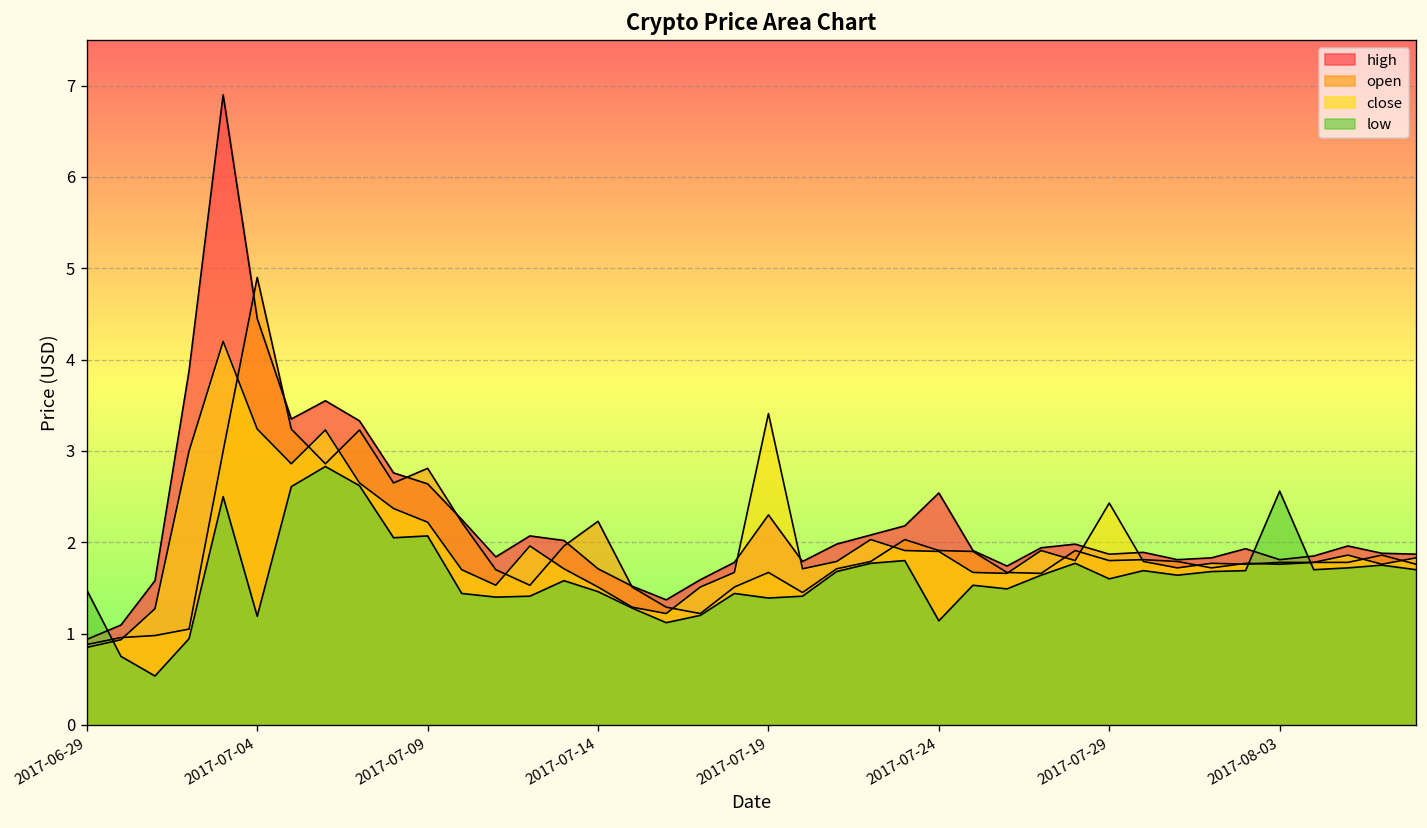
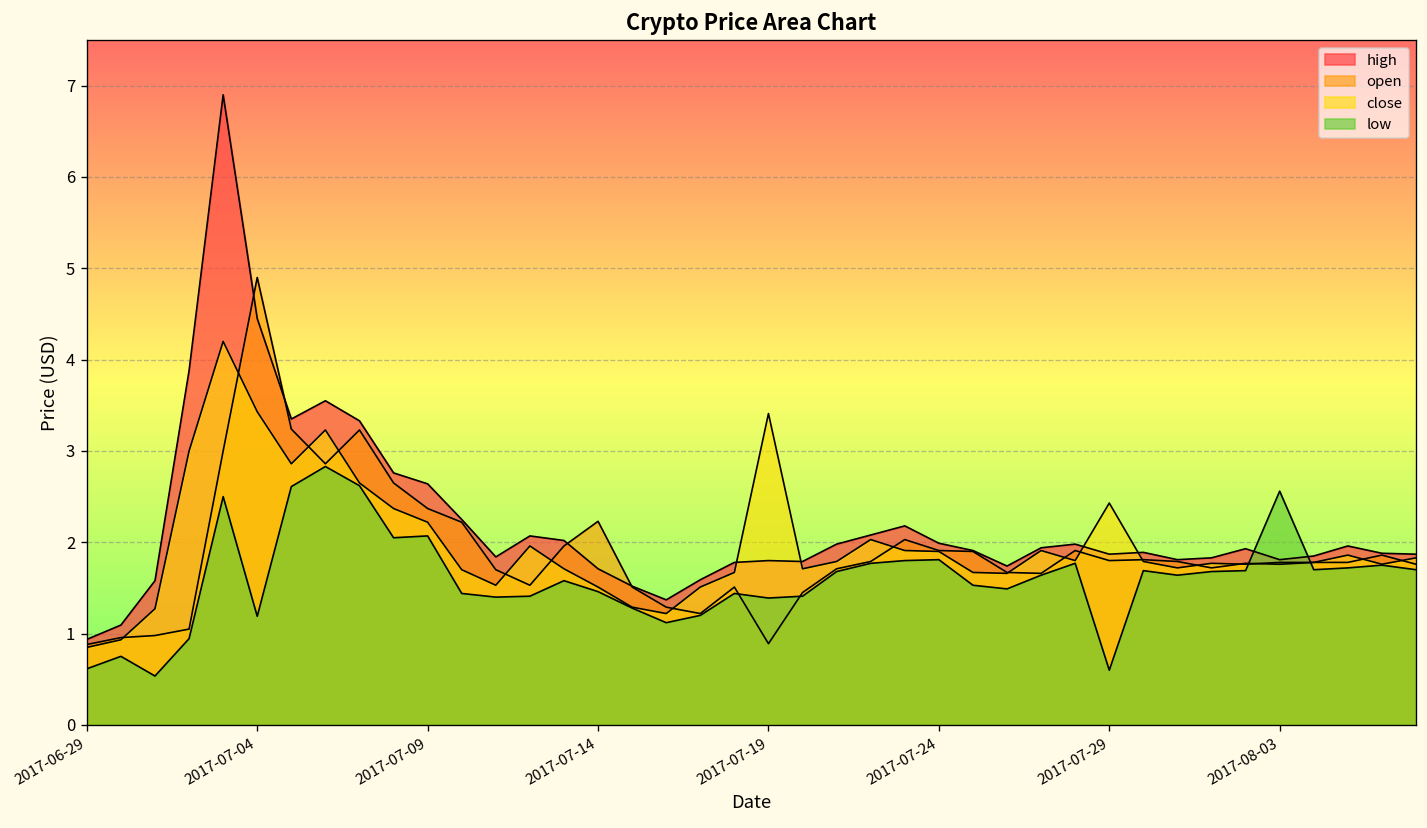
  {
    "high": {
      "2017-06-29": 0.9,
      "2017-07-04": 4.5,
      "2017-07-09": 2.6,
      "2017-07-14": 1.7,
-     "2017-07-19": 2.3,
-     "2017-07-24": 2.5,
+     "2017-07-19": 1.8,
+     "2017-07-24": 2.0,
      "2017-07-29": 1.9
    },
    "open": {
      "2017-07-04": 4.9,
-     "2017-07-09": 2.8,
+     "2017-07-09": 2.4,
      "2017-07-14": 2.2,
-     "2017-07-19": 1.7,
+     "2017-07-19": 0.9,
      "2017-07-29": 1.8
    },
    "close": {
-     "2017-07-04": 3.2,
+     "2017-07-04": 3.4,
      "2017-07-09": 2.2,
      "2017-07-14": 1.5,
      "2017-07-19": 3.4,
      "2017-07-29": 2.4
    },
    "low": {
-     "2017-06-29": 1.5,
+     "2017-06-29": 0.6,
      "2017-07-04": 1.2,
      "2017-07-09": 2.1,
      "2017-07-14": 1.5,
      "2017-07-19": 1.4,
-     "2017-07-24": 1.1,
-     "2017-07-29": 1.6,
+     "2017-07-24": 1.8,
+     "2017-07-29": 0.6,
      "2017-08-03": 2.6
    }
  }
